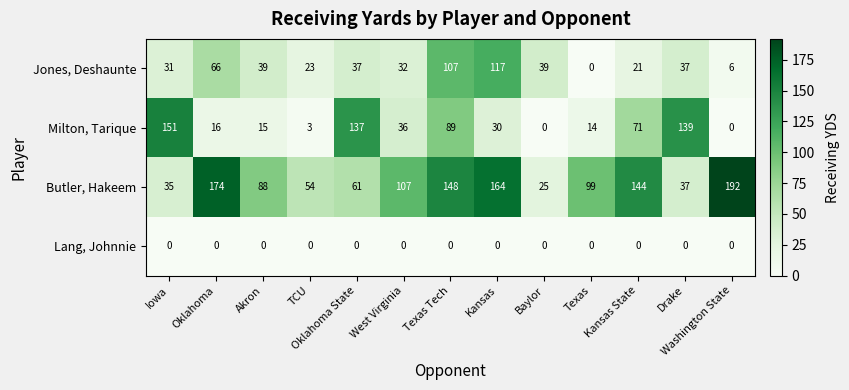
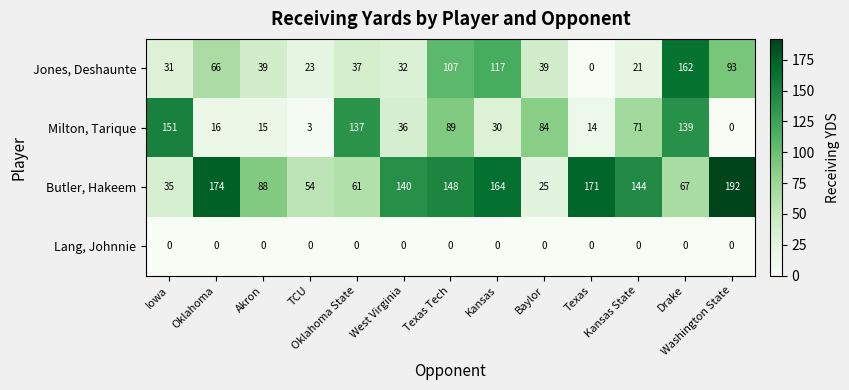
  {
    "Jones, Deshaunte": {
      "Iowa": 31,
      "Oklahoma": 66,
      "Akron": 39,
      "TCU": 23,
      "Oklahoma State": 37,
      "West Virginia": 32,
      "Texas Tech": 107,
      "Kansas": 117,
      "Baylor": 39,
      "Texas": 0,
      "Kansas State": 21,
-     "Drake": 37,
-     "Washington State": 6
+     "Drake": 162,
+     "Washington State": 93
    },
    "Milton, Tarique": {
      "Iowa": 151,
      "Oklahoma": 16,
      "Akron": 15,
      "TCU": 3,
      "Oklahoma State": 137,
      "West Virginia": 36,
      "Texas Tech": 89,
      "Kansas": 30,
-     "Baylor": 0,
+     "Baylor": 84,
      "Texas": 14,
      "Kansas State": 71,
      "Drake": 139,
      "Washington State": 0
    },
    "Butler, Hakeem": {
      "Iowa": 35,
      "Oklahoma": 174,
      "Akron": 88,
      "TCU": 54,
      "Oklahoma State": 61,
-     "West Virginia": 107,
+     "West Virginia": 140,
      "Texas Tech": 148,
      "Kansas": 164,
      "Baylor": 25,
-     "Texas": 99,
+     "Texas": 171,
      "Kansas State": 144,
-     "Drake": 37,
+     "Drake": 67,
      "Washington State": 192
    },
    "Lang, Johnnie": {
      "Iowa": 0,
      "Oklahoma": 0,
      "Akron": 0,
      "TCU": 0,
      "Oklahoma State": 0,
      "West Virginia": 0,
      "Texas Tech": 0,
      "Kansas": 0,
      "Baylor": 0,
      "Texas": 0,
      "Kansas State": 0,
      "Drake": 0,
      "Washington State": 0
    }
  }
